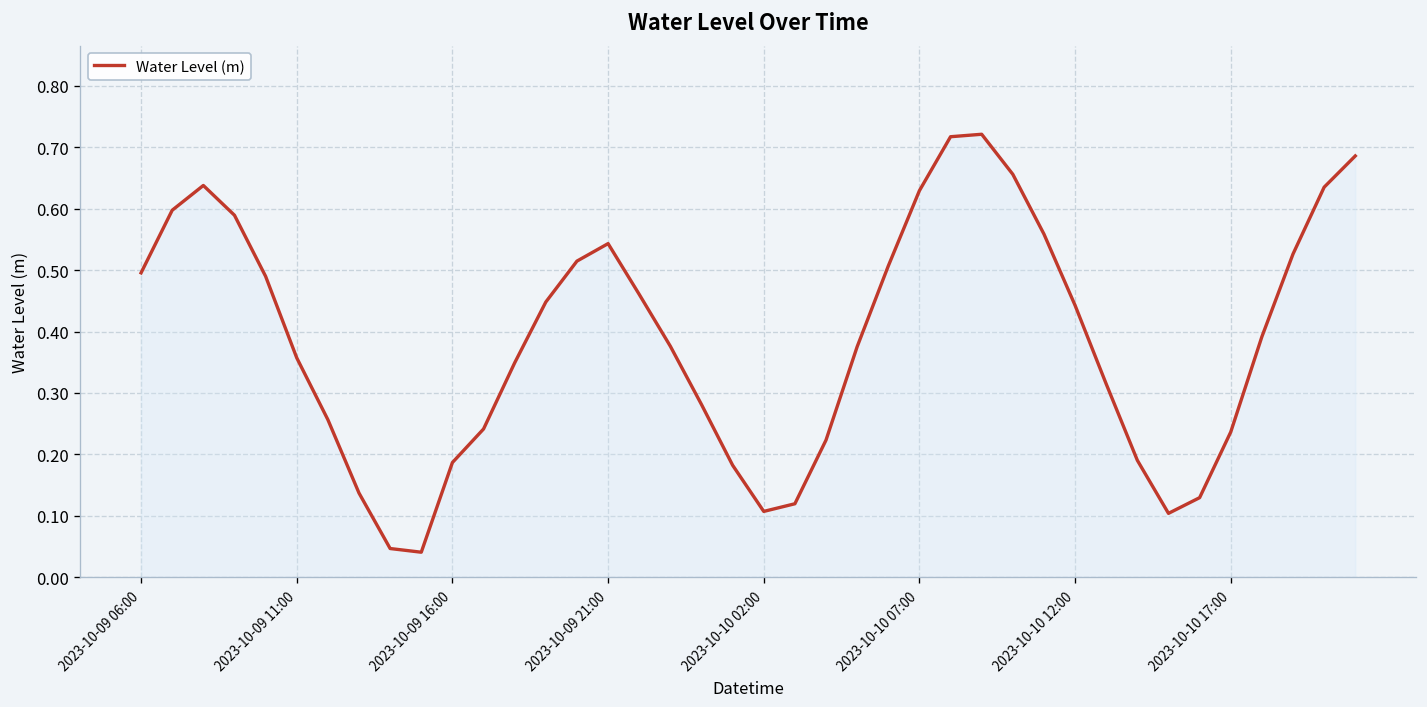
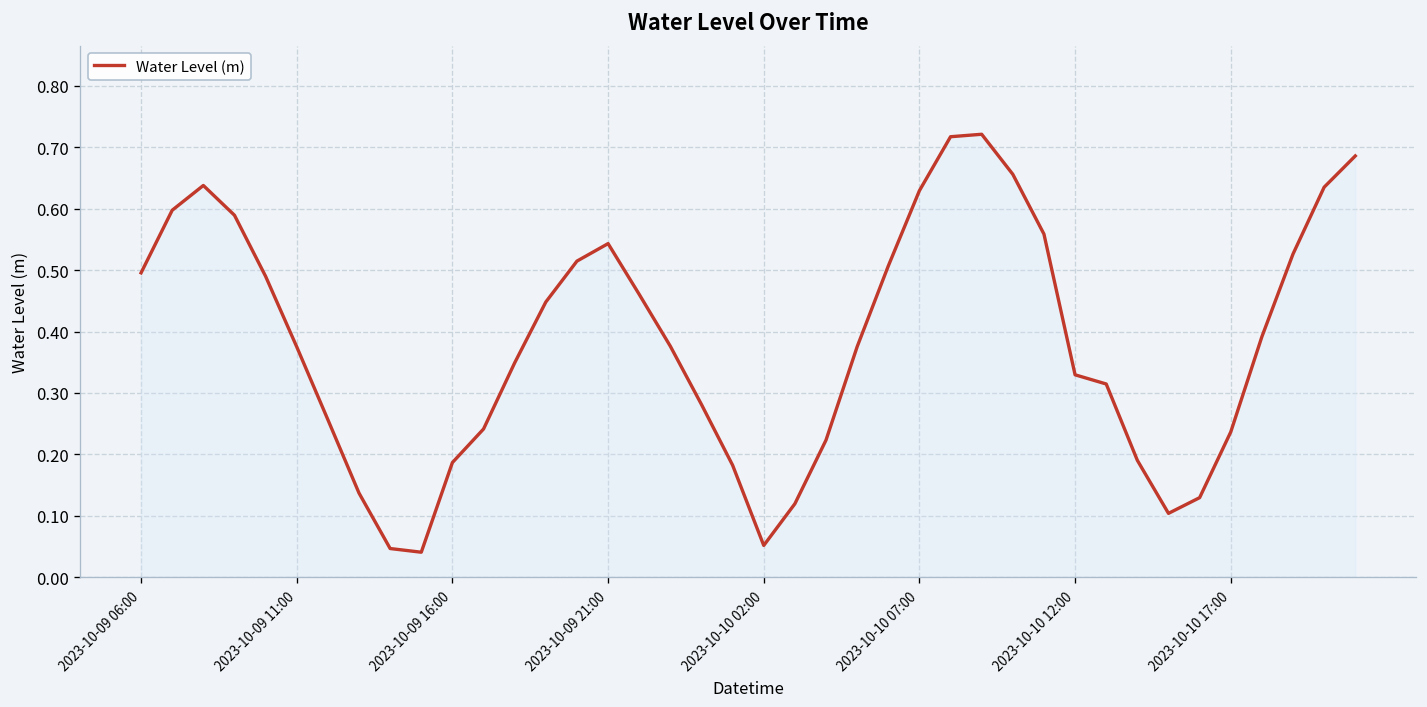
  {
    "2023-10-09 06:00": 0.50,
-   "2023-10-09 11:00": 0.36,
+   "2023-10-09 11:00": 0.38,
    "2023-10-09 16:00": 0.19,
    "2023-10-09 21:00": 0.54,
-   "2023-10-10 02:00": 0.11,
+   "2023-10-10 02:00": 0.05,
    "2023-10-10 07:00": 0.63,
-   "2023-10-10 12:00": 0.44,
+   "2023-10-10 12:00": 0.33,
    "2023-10-10 17:00": 0.24
  }
